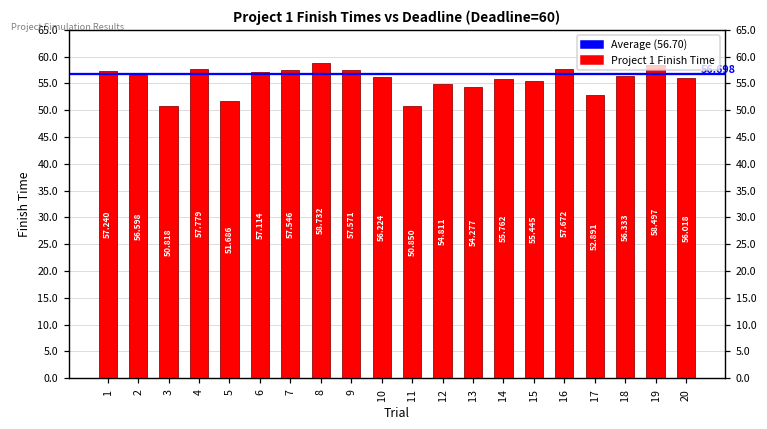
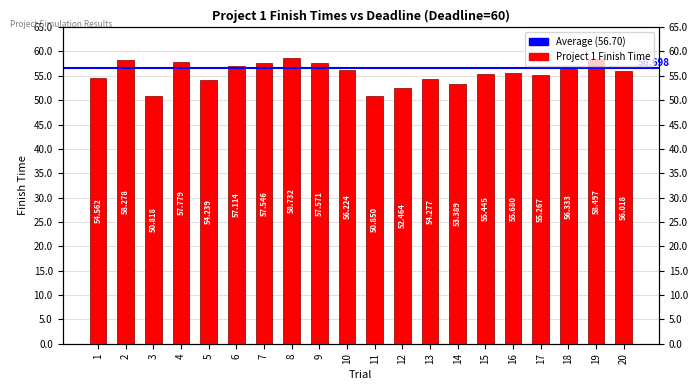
  {
-   "1": 57.240,
-   "2": 56.598,
+   "1": 54.562,
+   "2": 58.278,
    "3": 50.818,
    "4": 57.779,
-   "5": 51.686,
+   "5": 54.239,
    "6": 57.114,
    "7": 57.546,
    "8": 58.732,
    "9": 57.571,
    "10": 56.224,
    "11": 50.850,
-   "12": 54.811,
+   "12": 52.464,
    "13": 54.277,
-   "14": 55.762,
+   "14": 53.389,
    "15": 55.445,
-   "16": 57.672,
-   "17": 52.891,
+   "16": 55.680,
+   "17": 55.267,
    "18": 56.333,
    "20": 56.018
  }
